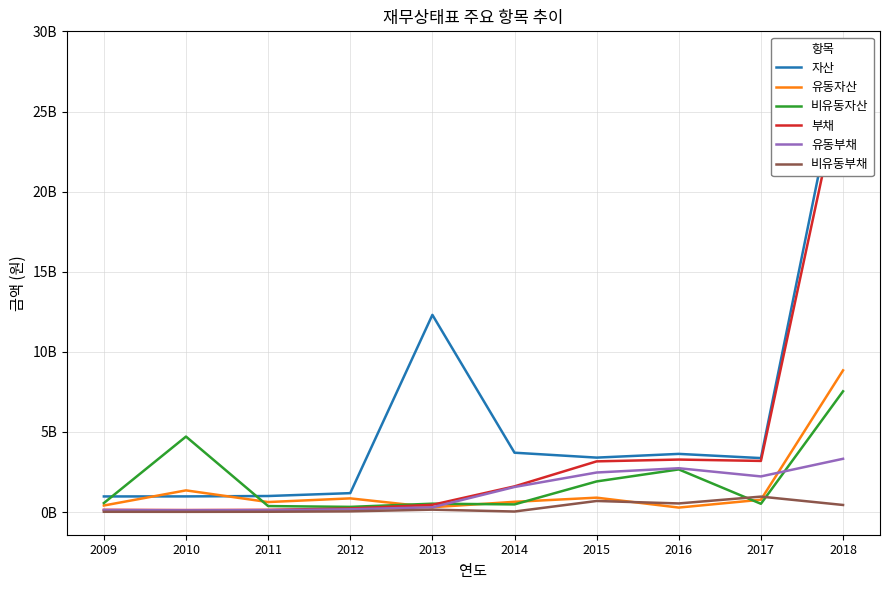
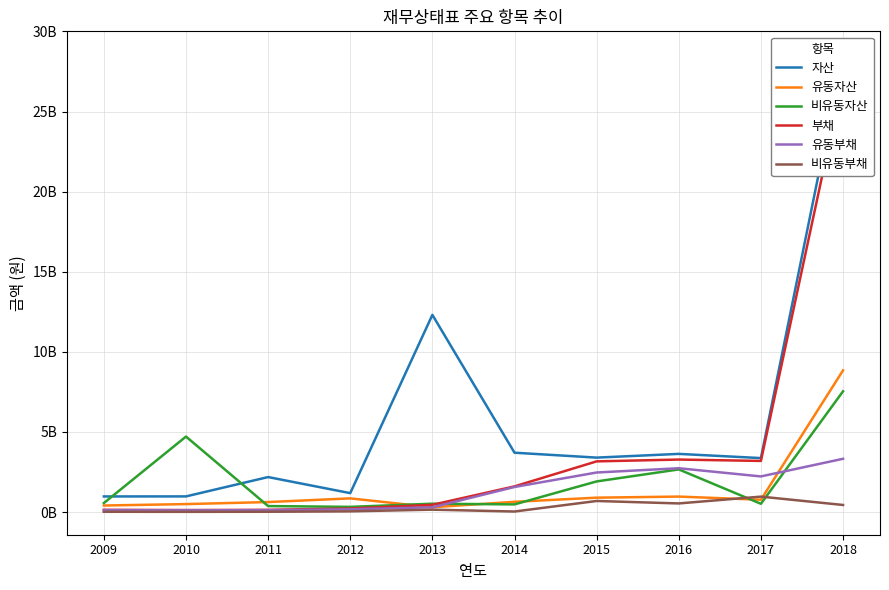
  {
    "자산": {
      "2009": 1000000000,
      "2010": 1000000000,
-     "2011": 1000000000,
+     "2011": 2200000000,
      "2012": 1200000000,
      "2013": 12300000000,
      "2014": 3700000000,
      "2015": 3400000000,
      "2016": 3600000000,
      "2017": 3400000000
    },
    "유동자산": {
-     "2010": 1400000000,
+     "2010": 500000000,
      "2011": 600000000,
      "2012": 900000000,
      "2014": 600000000,
      "2015": 900000000,
-     "2016": 300000000,
+     "2016": 1000000000,
      "2017": 800000000,
      "2018": 8800000000
    },
    "비유동자산": {
      "2010": 4700000000,
      "2011": 400000000,
      "2014": 500000000,
      "2015": 1900000000,
      "2017": 500000000,
      "2018": 7500000000
    },
    "부채": {
      "2015": 3200000000,
      "2016": 3300000000,
      "2017": 3200000000
    },
    "유동부채": {
      "2015": 2500000000,
      "2017": 2200000000,
      "2018": 3300000000
    },
    "비유동부채": {
      "2014": 0,
      "2015": 700000000,
      "2016": 500000000,
      "2017": 1000000000,
      "2018": 400000000
    }
  }
